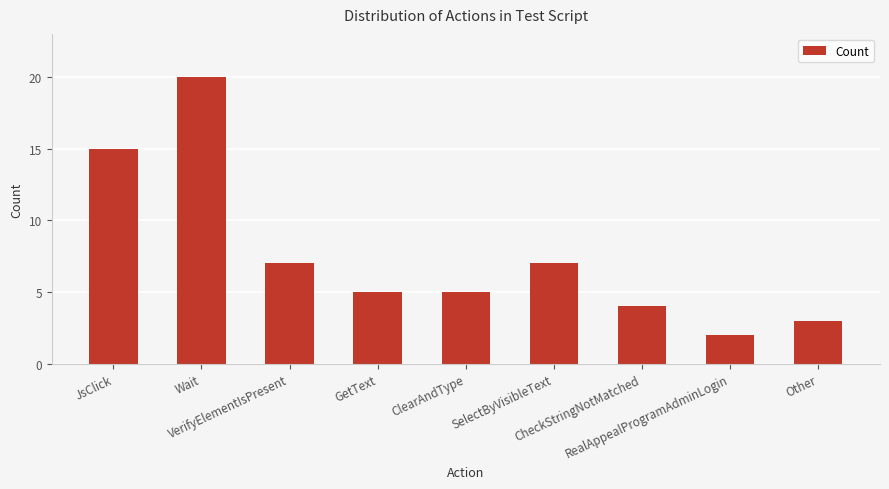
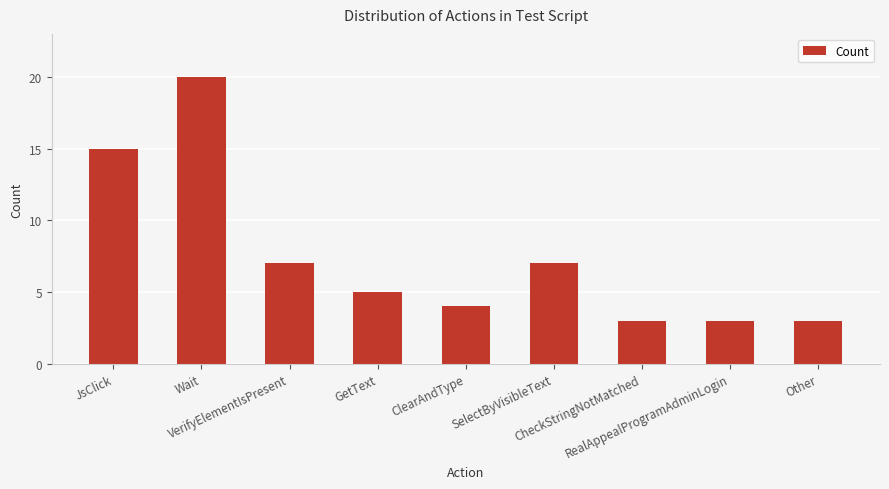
  {
    "JsClick": 15,
    "Wait": 20,
    "VerifyElementIsPresent": 7,
    "GetText": 5,
-   "ClearAndType": 5,
+   "ClearAndType": 4,
    "SelectByVisibleText": 7,
-   "CheckStringNotMatched": 4,
-   "RealAppealProgramAdminLogin": 2,
+   "CheckStringNotMatched": 3,
+   "RealAppealProgramAdminLogin": 3,
    "Other": 3
  }
